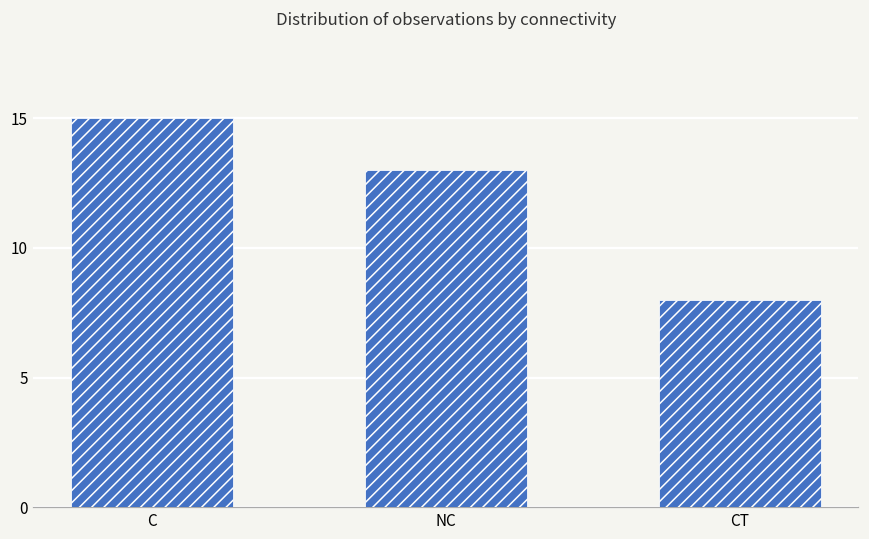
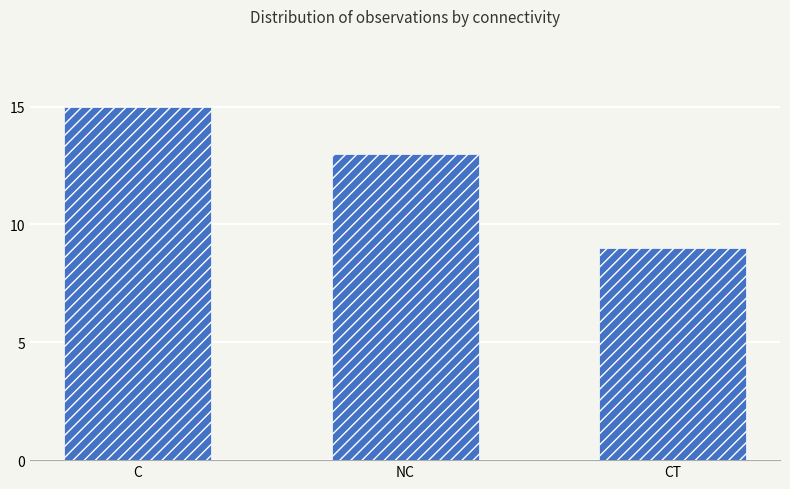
  {
    "C": 15,
    "NC": 13,
-   "CT": 8
+   "CT": 9
  }
